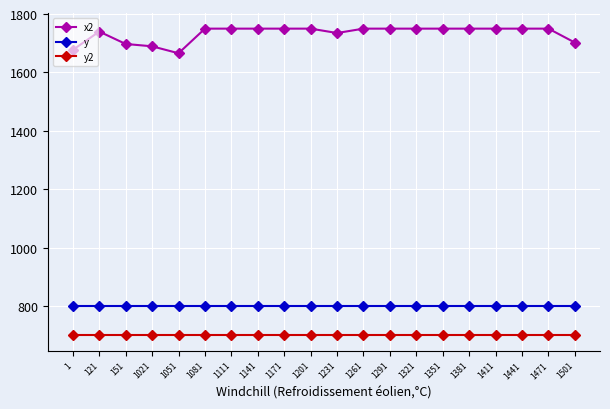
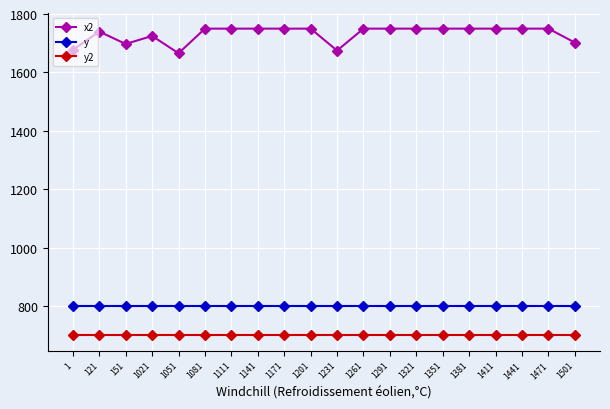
  {
    "x2": {
      "121": 1740,
      "151": 1700,
-     "1021": 1690,
+     "1021": 1730,
      "1051": 1670,
      "1081": 1750,
      "1111": 1750,
      "1141": 1750,
      "1171": 1750,
      "1201": 1750,
-     "1231": 1740,
+     "1231": 1670,
      "1261": 1750,
      "1291": 1750,
      "1321": 1750,
      "1351": 1750,
      "1381": 1750,
      "1411": 1750,
      "1441": 1750,
      "1471": 1750,
      "1501": 1700
    },
    "y": {
      "1": 800,
      "121": 800,
      "151": 800,
      "1021": 800,
      "1051": 800,
      "1081": 800,
      "1111": 800,
      "1141": 800,
      "1171": 800,
      "1201": 800,
      "1231": 800,
      "1261": 800,
      "1291": 800,
      "1321": 800,
      "1351": 800,
      "1381": 800,
      "1411": 800,
      "1441": 800,
      "1471": 800,
      "1501": 800
    },
    "y2": {
      "1": 700,
      "121": 700,
      "151": 700,
      "1021": 700,
      "1051": 700,
      "1081": 700,
      "1111": 700,
      "1141": 700,
      "1171": 700,
      "1201": 700,
      "1231": 700,
      "1261": 700,
      "1291": 700,
      "1321": 700,
      "1351": 700,
      "1381": 700,
      "1411": 700,
      "1441": 700,
      "1471": 700,
      "1501": 700
    }
  }
